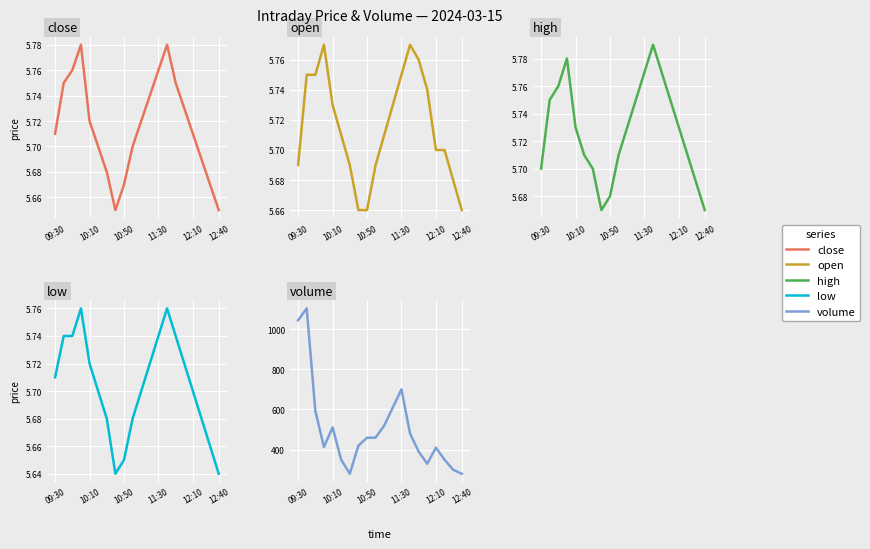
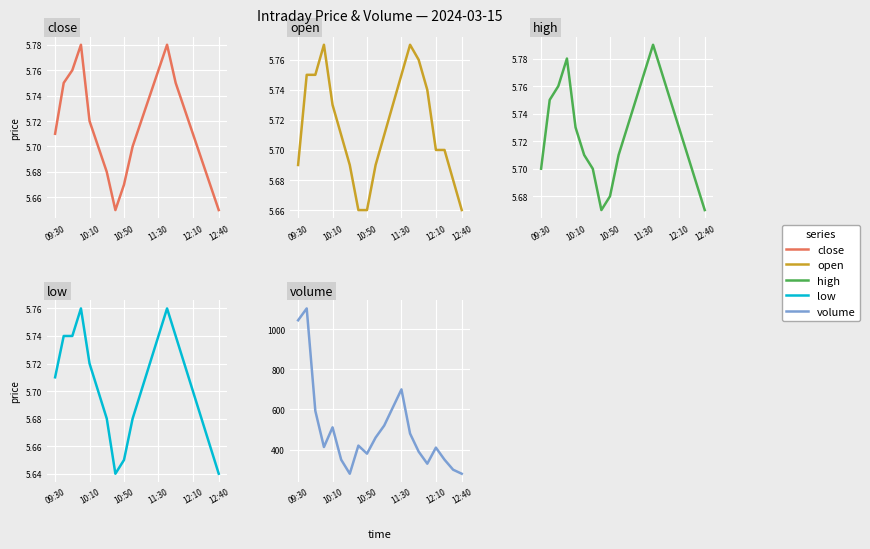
  {
    "close": {
      "09:30": 5.710,
      "10:10": 5.720,
      "10:50": 5.670,
      "11:30": 5.760,
      "12:10": 5.710,
      "12:40": 5.650
    },
    "open": {
      "09:30": 5.690,
      "10:10": 5.730,
      "10:50": 5.660,
      "11:30": 5.750,
      "12:10": 5.700,
      "12:40": 5.660
    },
    "high": {
      "09:30": 5.700,
      "10:10": 5.730,
      "10:50": 5.680,
      "11:30": 5.770,
      "12:10": 5.730,
      "12:40": 5.670
    },
    "low": {
      "09:30": 5.710,
      "10:10": 5.720,
      "10:50": 5.650,
      "11:30": 5.740,
      "12:10": 5.700,
      "12:40": 5.640
    },
    "volume": {
      "09:30": 1040,
      "10:10": 510,
-     "10:50": 460,
+     "10:50": 380,
      "11:30": 700,
      "12:10": 410,
      "12:40": 280
    }
  }
